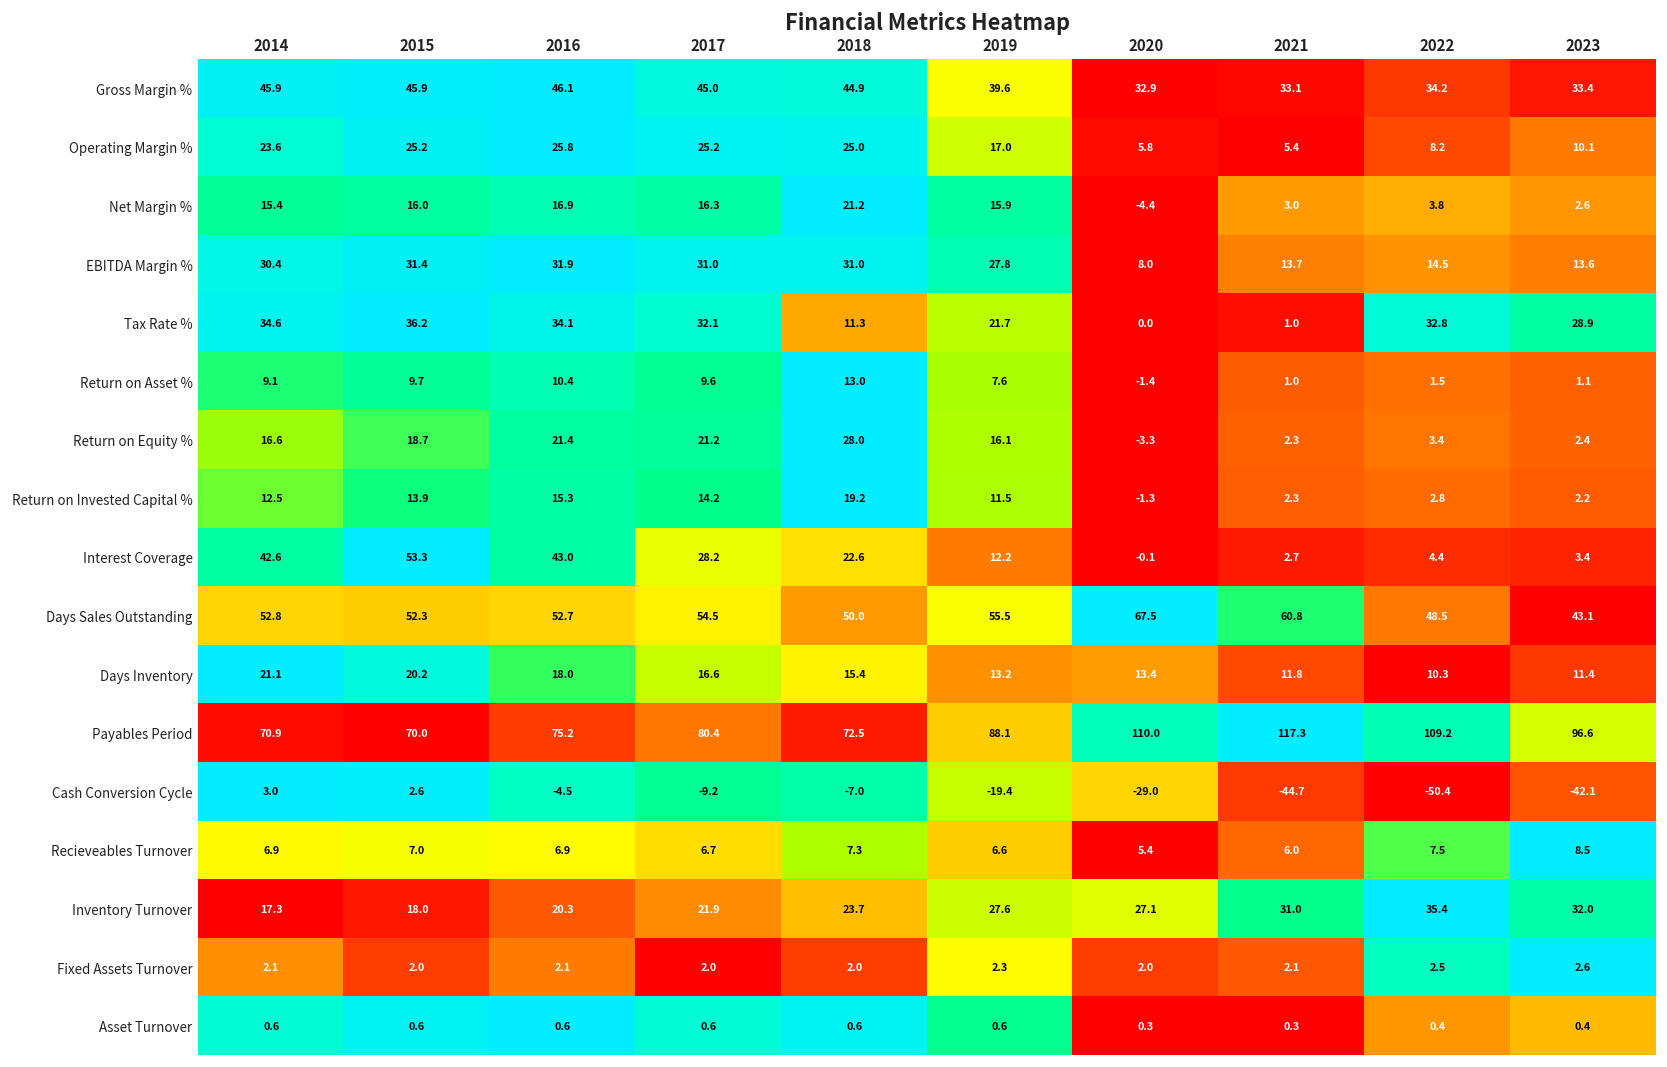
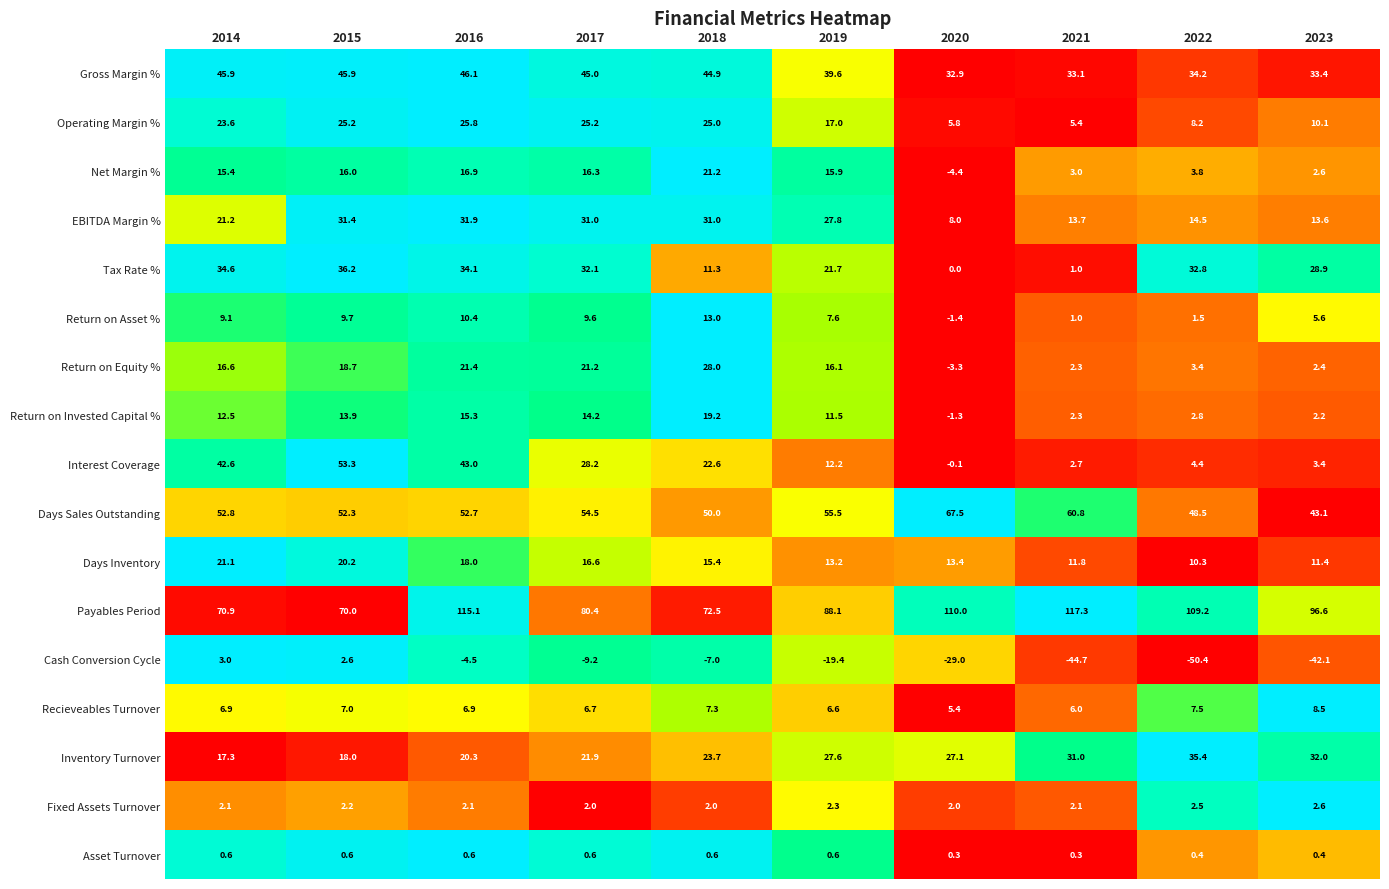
  {
    "Gross Margin %": {
      "2014": 45.9,
      "2015": 45.9,
      "2016": 46.1,
      "2017": 45.0,
      "2018": 44.9,
      "2019": 39.6,
      "2020": 32.9,
      "2021": 33.1,
      "2022": 34.2,
      "2023": 33.4
    },
    "Operating Margin %": {
      "2014": 23.6,
      "2015": 25.2,
      "2016": 25.8,
      "2017": 25.2,
      "2018": 25.0,
      "2019": 17.0,
      "2020": 5.8,
      "2021": 5.4,
      "2022": 8.2,
      "2023": 10.1
    },
    "Net Margin %": {
      "2014": 15.4,
      "2015": 16.0,
      "2016": 16.9,
      "2017": 16.3,
      "2018": 21.2,
      "2019": 15.9,
      "2020": -4.4,
      "2021": 3.0,
      "2022": 3.8,
      "2023": 2.6
    },
    "EBITDA Margin %": {
-     "2014": 30.4,
+     "2014": 21.2,
      "2015": 31.4,
      "2016": 31.9,
      "2017": 31.0,
      "2018": 31.0,
      "2019": 27.8,
      "2020": 8.0,
      "2021": 13.7,
      "2022": 14.5,
      "2023": 13.6
    },
    "Tax Rate %": {
      "2014": 34.6,
      "2015": 36.2,
      "2016": 34.1,
      "2017": 32.1,
      "2018": 11.3,
      "2019": 21.7,
      "2020": 0.0,
      "2021": 1.0,
      "2022": 32.8,
      "2023": 28.9
    },
    "Return on Asset %": {
      "2014": 9.1,
      "2015": 9.7,
      "2016": 10.4,
      "2017": 9.6,
      "2018": 13.0,
      "2019": 7.6,
      "2020": -1.4,
      "2021": 1.0,
      "2022": 1.5,
-     "2023": 1.1
+     "2023": 5.6
    },
    "Return on Equity %": {
      "2014": 16.6,
      "2015": 18.7,
      "2016": 21.4,
      "2017": 21.2,
      "2018": 28.0,
      "2019": 16.1,
      "2020": -3.3,
      "2021": 2.3,
      "2022": 3.4,
      "2023": 2.4
    },
    "Return on Invested Capital %": {
      "2014": 12.5,
      "2015": 13.9,
      "2016": 15.3,
      "2017": 14.2,
      "2018": 19.2,
      "2019": 11.5,
      "2020": -1.3,
      "2021": 2.3,
      "2022": 2.8,
      "2023": 2.2
    },
    "Interest Coverage": {
      "2014": 42.6,
      "2015": 53.3,
      "2016": 43.0,
      "2017": 28.2,
      "2018": 22.6,
      "2019": 12.2,
      "2020": -0.1,
      "2021": 2.7,
      "2022": 4.4,
      "2023": 3.4
    },
    "Days Sales Outstanding": {
      "2014": 52.8,
      "2015": 52.3,
      "2016": 52.7,
      "2017": 54.5,
      "2018": 50.0,
      "2019": 55.5,
      "2020": 67.5,
      "2021": 60.8,
      "2022": 48.5,
      "2023": 43.1
    },
    "Days Inventory": {
      "2014": 21.1,
      "2015": 20.2,
      "2016": 18.0,
      "2017": 16.6,
      "2018": 15.4,
      "2019": 13.2,
      "2020": 13.4,
      "2021": 11.8,
      "2022": 10.3,
      "2023": 11.4
    },
    "Payables Period": {
      "2014": 70.9,
      "2015": 70.0,
-     "2016": 75.2,
+     "2016": 115.1,
      "2017": 80.4,
      "2018": 72.5,
      "2019": 88.1,
      "2020": 110.0,
      "2021": 117.3,
      "2022": 109.2,
      "2023": 96.6
    },
    "Cash Conversion Cycle": {
      "2014": 3.0,
      "2015": 2.6,
      "2016": -4.5,
      "2017": -9.2,
      "2018": -7.0,
      "2019": -19.4,
      "2020": -29.0,
      "2021": -44.7,
      "2022": -50.4,
      "2023": -42.1
    },
    "Recieveables Turnover": {
      "2014": 6.9,
      "2015": 7.0,
      "2016": 6.9,
      "2017": 6.7,
      "2018": 7.3,
      "2019": 6.6,
      "2020": 5.4,
      "2021": 6.0,
      "2022": 7.5,
      "2023": 8.5
    },
    "Inventory Turnover": {
      "2014": 17.3,
      "2015": 18.0,
      "2016": 20.3,
      "2017": 21.9,
      "2018": 23.7,
      "2019": 27.6,
      "2020": 27.1,
      "2021": 31.0,
      "2022": 35.4,
      "2023": 32.0
    },
    "Fixed Assets Turnover": {
      "2014": 2.1,
-     "2015": 2.0,
+     "2015": 2.2,
      "2016": 2.1,
      "2017": 2.0,
      "2018": 2.0,
      "2019": 2.3,
      "2020": 2.0,
      "2021": 2.1,
      "2022": 2.5,
      "2023": 2.6
    },
    "Asset Turnover": {
      "2014": 0.6,
      "2015": 0.6,
      "2016": 0.6,
      "2017": 0.6,
      "2018": 0.6,
      "2019": 0.6,
      "2020": 0.3,
      "2021": 0.3,
      "2022": 0.4,
      "2023": 0.4
    }
  }
